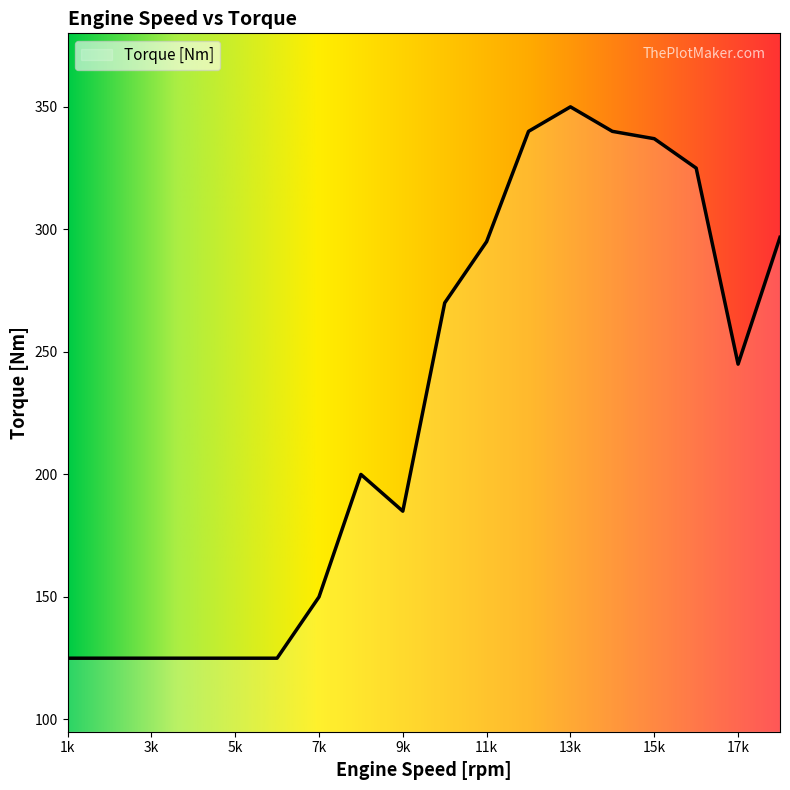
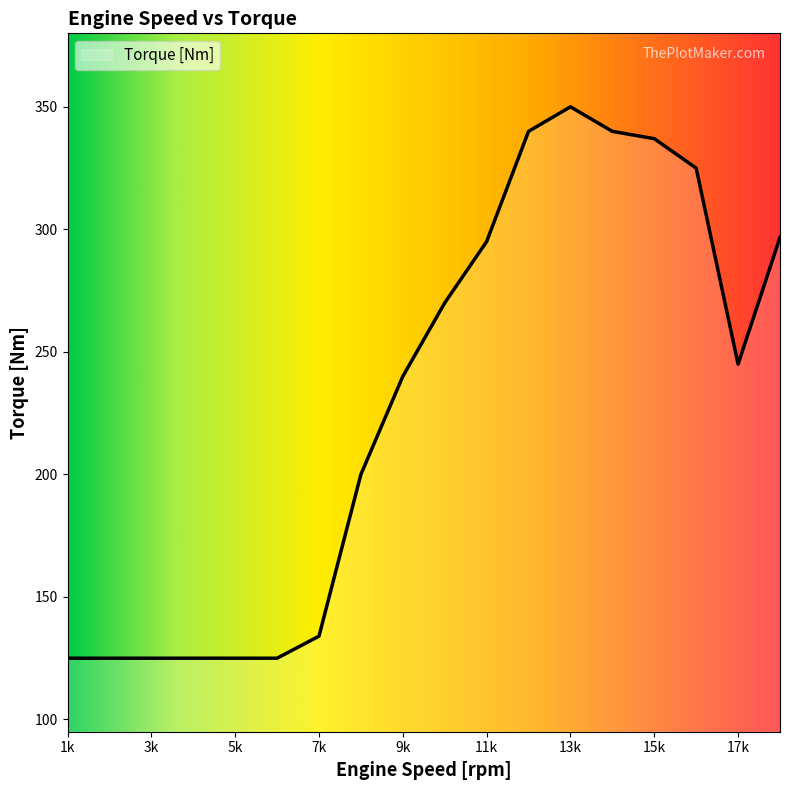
  {
    "1k": 125,
    "3k": 125,
    "5k": 125,
-   "7k": 150,
-   "9k": 185,
+   "7k": 134,
+   "9k": 240,
    "11k": 295,
    "13k": 350,
    "15k": 337,
    "17k": 245
  }
